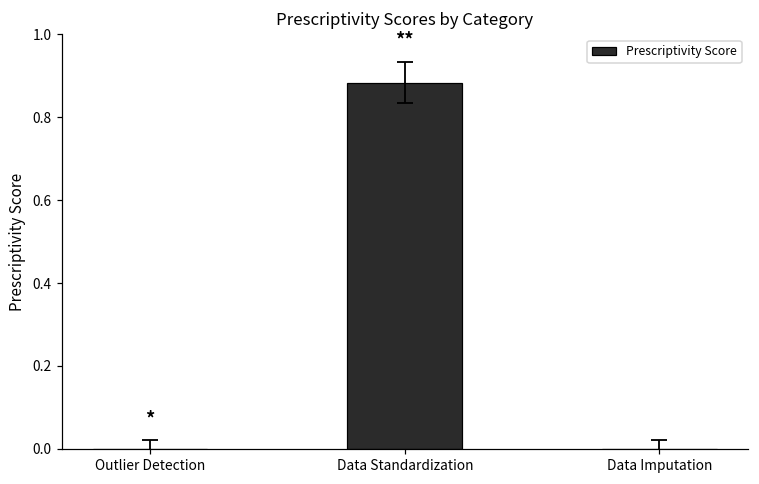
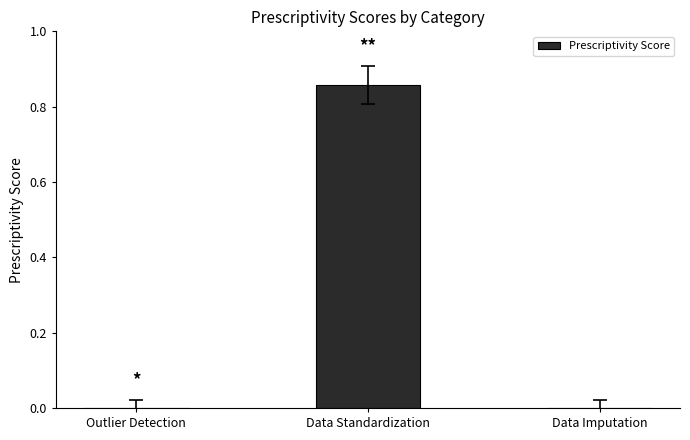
  {
    "Prescriptivity Score": {
      "Outlier Detection": 0.00,
-     "Data Standardization": 0.88,
+     "Data Standardization": 0.86,
      "Data Imputation": 0.00
    }
  }
